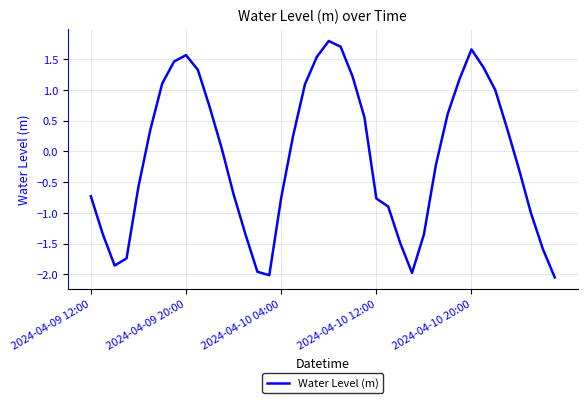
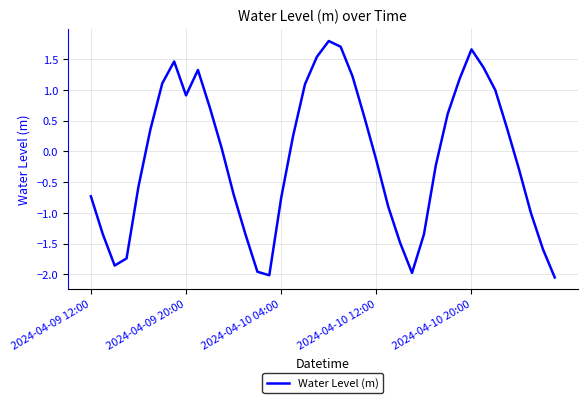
  {
    "2024-04-09 12:00": -0.7,
-   "2024-04-09 20:00": 1.6,
+   "2024-04-09 20:00": 0.9,
    "2024-04-10 04:00": -0.8,
-   "2024-04-10 12:00": -0.8,
+   "2024-04-10 12:00": -0.1,
    "2024-04-10 20:00": 1.7
  }
